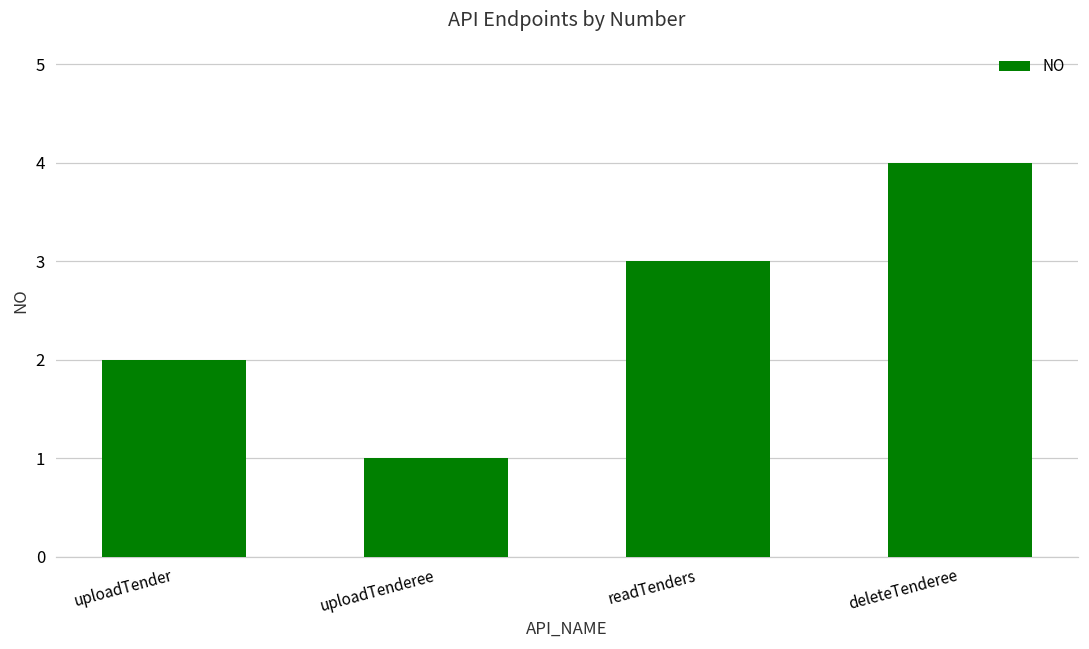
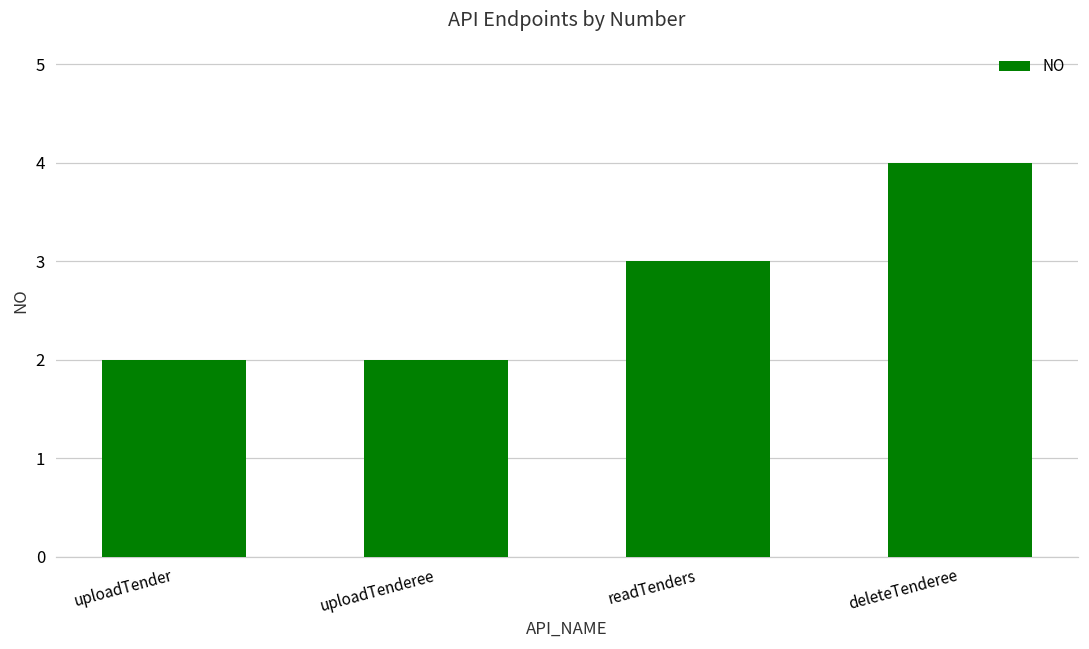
  {
    "uploadTender": 2,
-   "uploadTenderee": 1,
+   "uploadTenderee": 2,
    "readTenders": 3,
    "deleteTenderee": 4
  }
